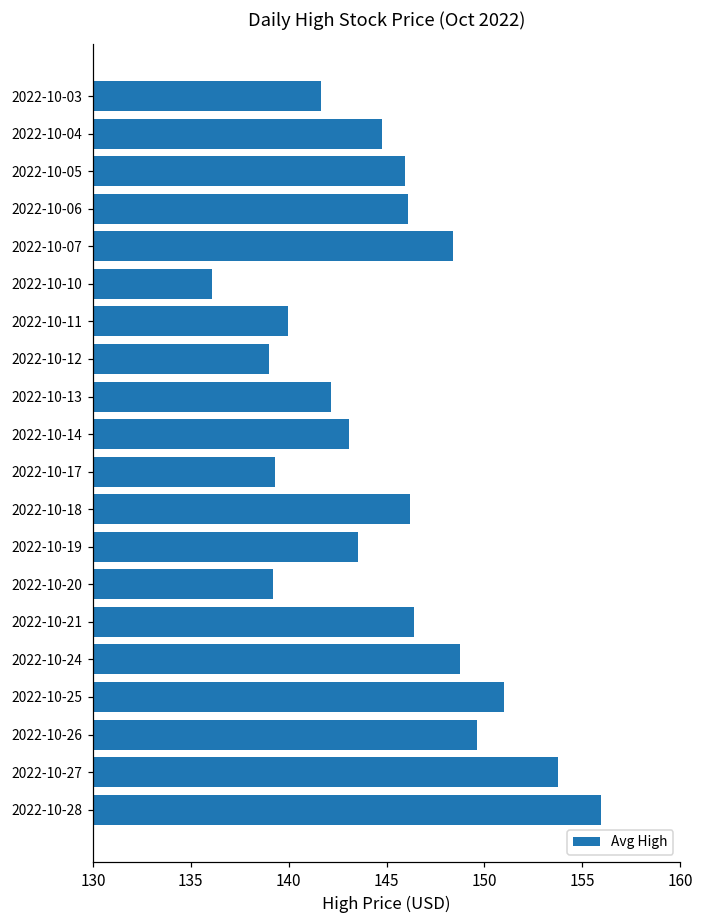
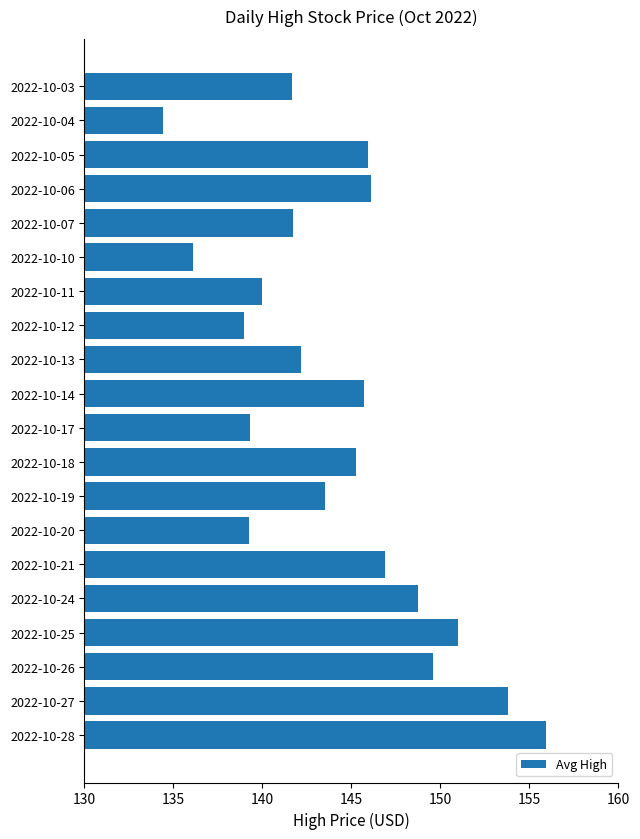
  {
    "2022-10-03": 141.7,
-   "2022-10-04": 144.8,
+   "2022-10-04": 134.4,
    "2022-10-05": 145.9,
    "2022-10-06": 146.1,
-   "2022-10-07": 148.4,
+   "2022-10-07": 141.7,
    "2022-10-10": 136.1,
    "2022-10-11": 140.0,
    "2022-10-12": 139.0,
    "2022-10-13": 142.2,
-   "2022-10-14": 143.1,
+   "2022-10-14": 145.7,
    "2022-10-17": 139.3,
-   "2022-10-18": 146.2,
+   "2022-10-18": 145.3,
    "2022-10-19": 143.5,
    "2022-10-20": 139.2,
-   "2022-10-21": 146.4,
+   "2022-10-21": 146.9,
    "2022-10-24": 148.8,
    "2022-10-25": 151.0,
    "2022-10-26": 149.6,
    "2022-10-27": 153.8,
    "2022-10-28": 156.0
  }
